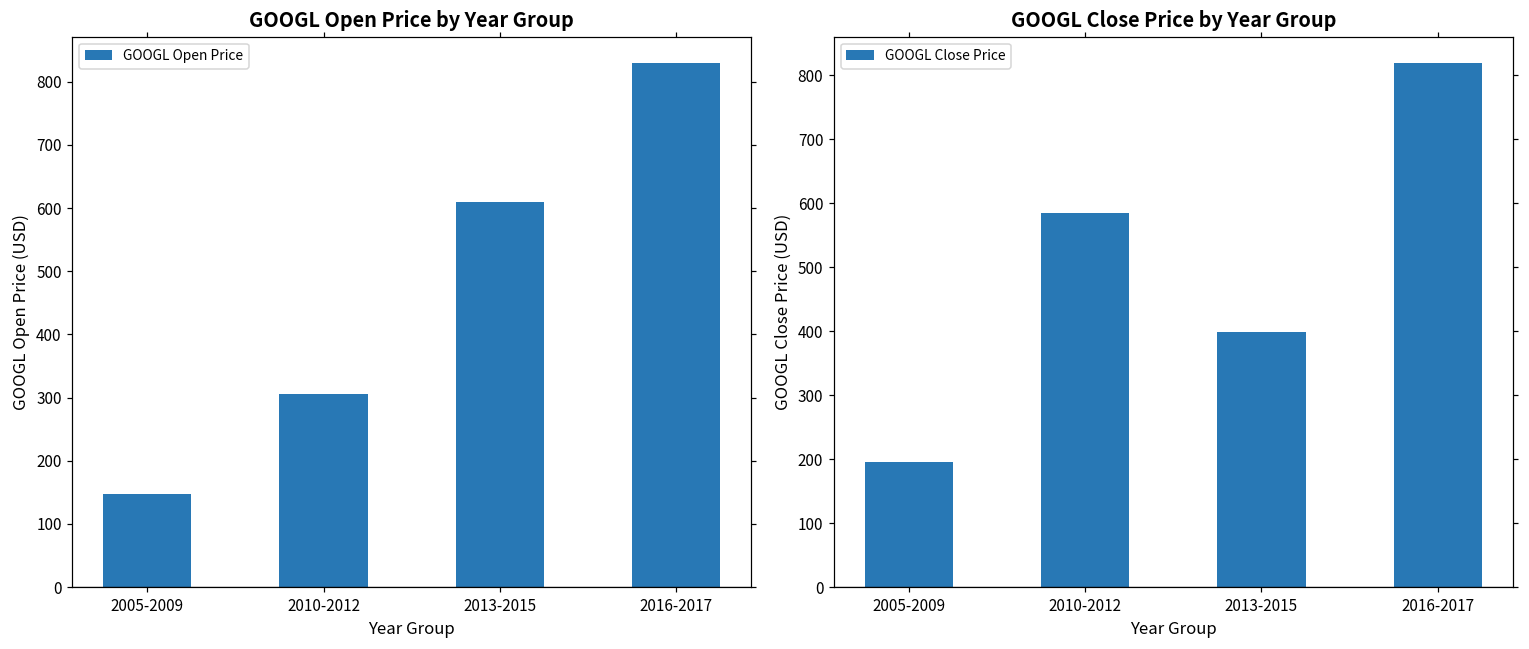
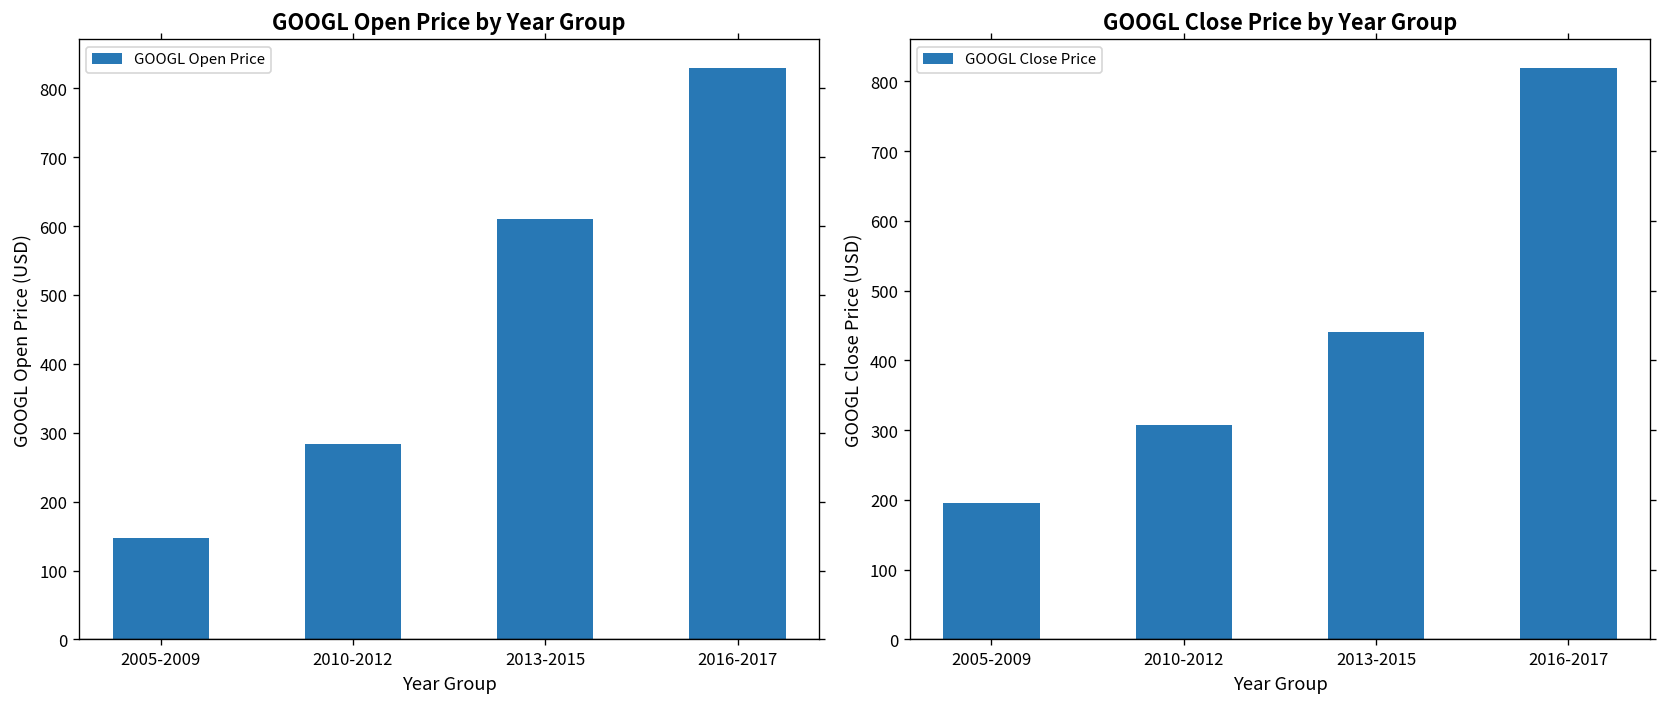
  {
    "GOOGL Open Price by Year Group": {
      "2005-2009": 150,
-     "2010-2012": 310,
+     "2010-2012": 280,
      "2013-2015": 610,
      "2016-2017": 830
    },
    "GOOGL Close Price by Year Group": {
      "2005-2009": 200,
-     "2010-2012": 580,
-     "2013-2015": 400,
+     "2010-2012": 310,
+     "2013-2015": 440,
      "2016-2017": 820
    }
  }
